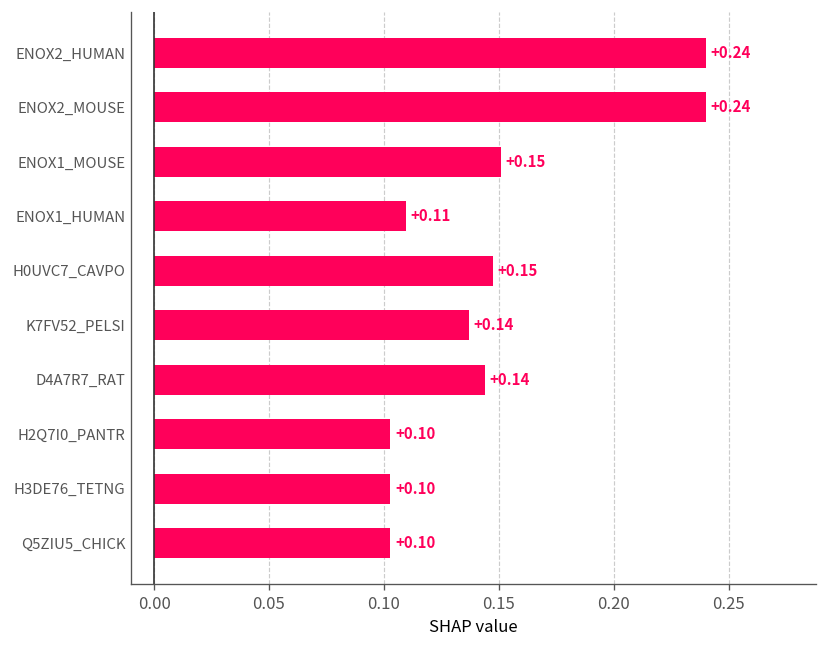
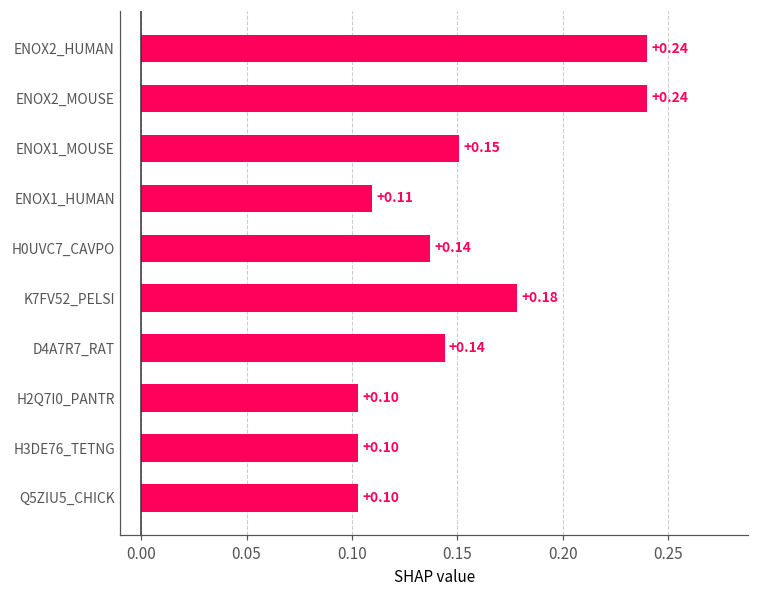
  {
    "ENOX2_HUMAN": "+0.24",
    "ENOX2_MOUSE": "+0.24",
    "ENOX1_MOUSE": "+0.15",
    "ENOX1_HUMAN": "+0.11",
-   "H0UVC7_CAVPO": "+0.15",
-   "K7FV52_PELSI": "+0.14",
+   "H0UVC7_CAVPO": "+0.14",
+   "K7FV52_PELSI": "+0.18",
    "D4A7R7_RAT": "+0.14",
    "H2Q7I0_PANTR": "+0.10",
    "H3DE76_TETNG": "+0.10",
    "Q5ZIU5_CHICK": "+0.10"
  }
